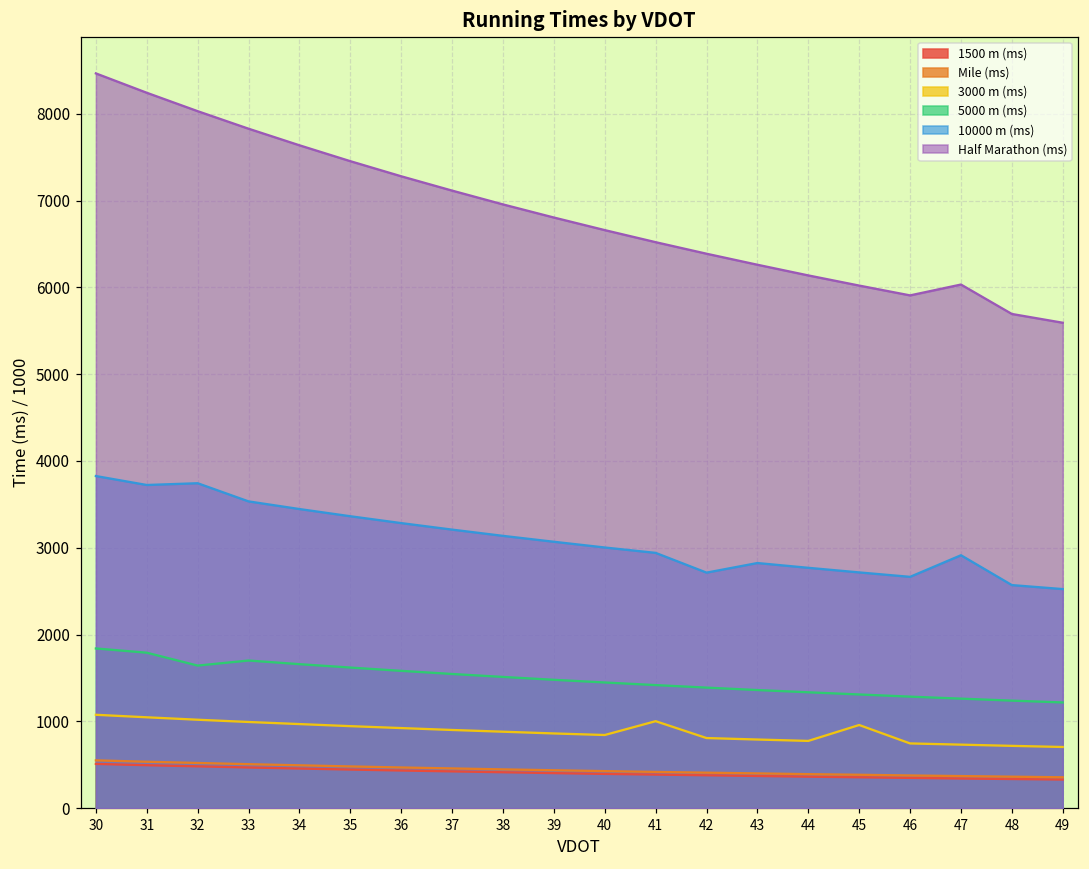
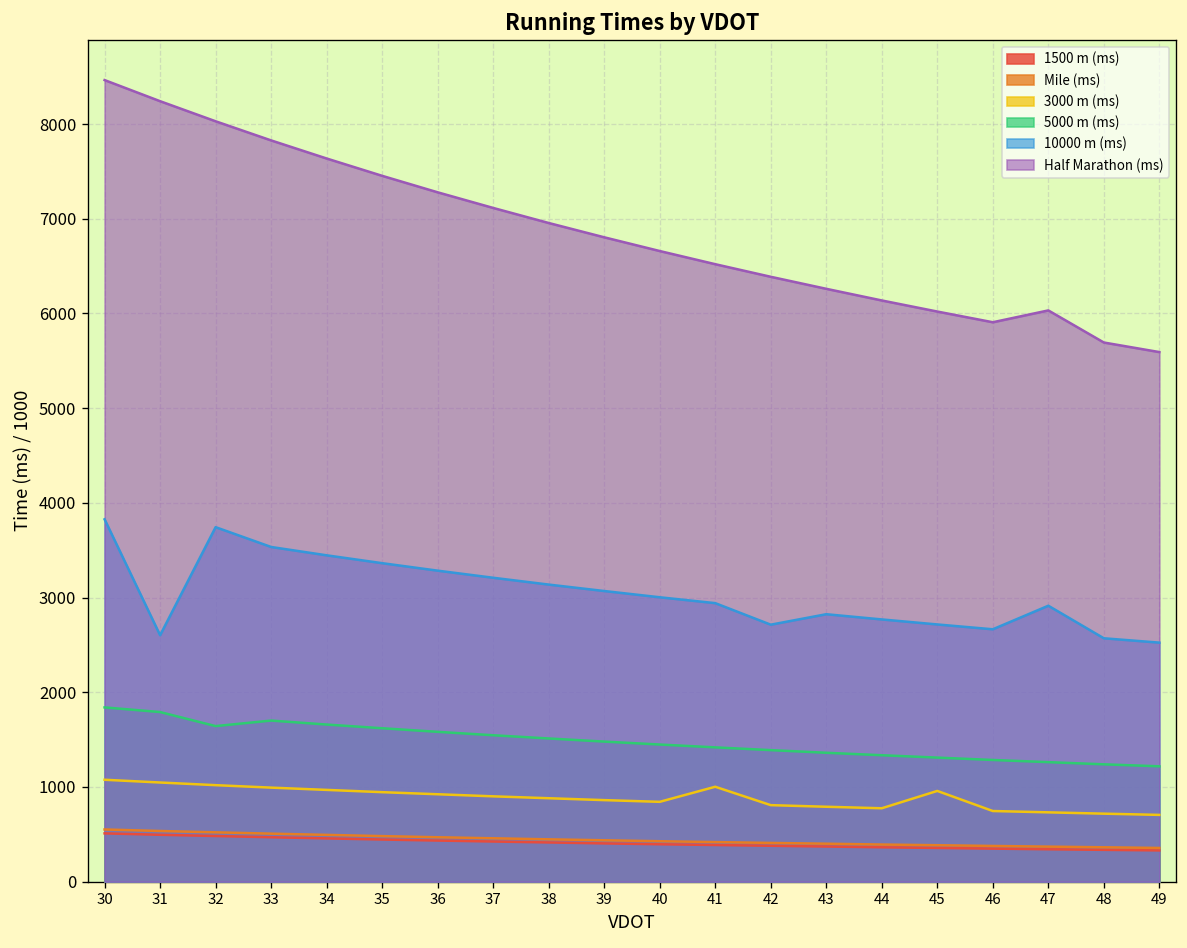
  {
    "3000 m (ms)": {
      "30": 1100,
      "31": 1000,
      "32": 1000,
      "33": 1000,
      "34": 1000,
      "35": 900,
      "36": 900,
      "37": 900,
      "38": 900,
      "39": 900,
      "40": 800,
      "41": 1000,
      "42": 800,
      "43": 800,
      "44": 800,
      "45": 1000,
      "46": 700,
      "47": 700,
      "48": 700,
      "49": 700
    },
    "5000 m (ms)": {
      "30": 1800,
      "31": 1800,
      "32": 1600,
      "33": 1700,
      "34": 1700,
      "35": 1600,
      "36": 1600,
      "37": 1500,
      "38": 1500,
      "39": 1500,
      "40": 1400,
      "41": 1400,
      "42": 1400,
      "43": 1400,
      "44": 1300,
      "45": 1300,
      "46": 1300,
      "47": 1300,
      "48": 1200,
      "49": 1200
    },
    "10000 m (ms)": {
      "30": 3800,
-     "31": 3700,
+     "31": 2600,
      "32": 3700,
      "33": 3500,
      "34": 3400,
      "35": 3400,
      "36": 3300,
      "37": 3200,
      "38": 3100,
      "39": 3100,
      "40": 3000,
      "41": 2900,
      "42": 2700,
      "43": 2800,
      "44": 2800,
      "45": 2700,
      "46": 2700,
      "47": 2900,
      "48": 2600,
      "49": 2500
    },
    "Half Marathon (ms)": {
      "30": 8500,
      "31": 8200,
      "32": 8000,
      "33": 7800,
      "34": 7600,
      "35": 7500,
      "36": 7300,
      "37": 7100,
      "38": 7000,
      "39": 6800,
      "40": 6700,
      "41": 6500,
      "42": 6400,
      "43": 6300,
      "44": 6100,
      "45": 6000,
      "46": 5900,
      "47": 6000,
      "48": 5700,
      "49": 5600
    }
  }
